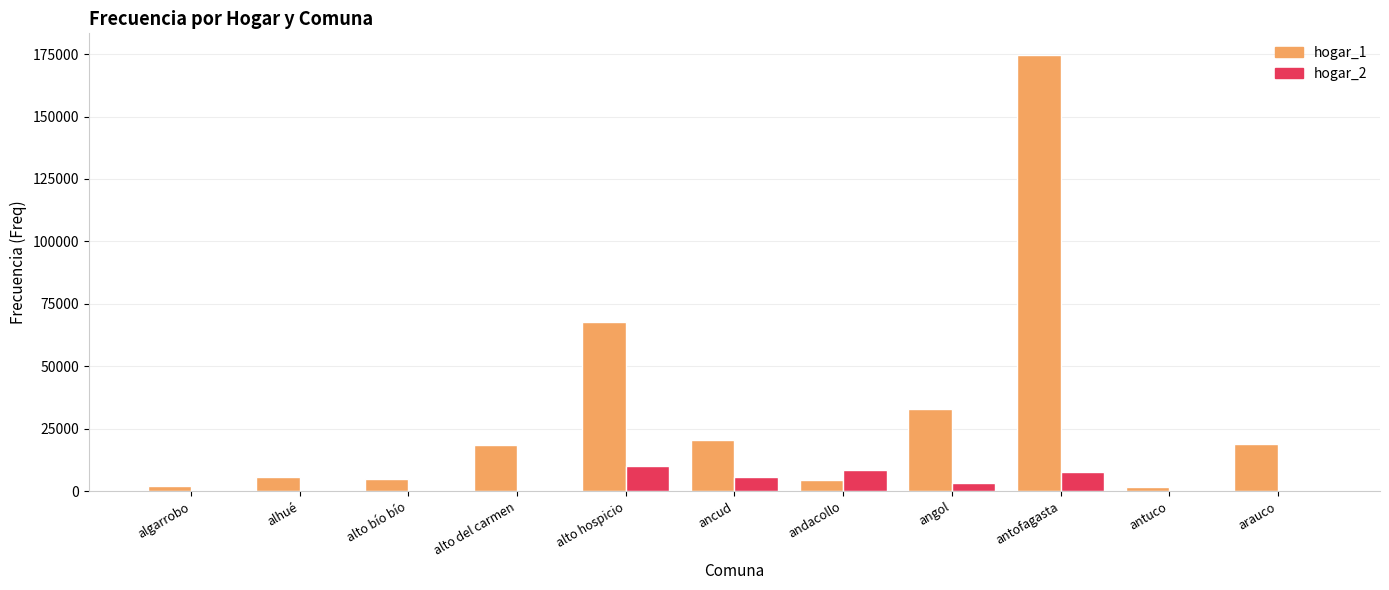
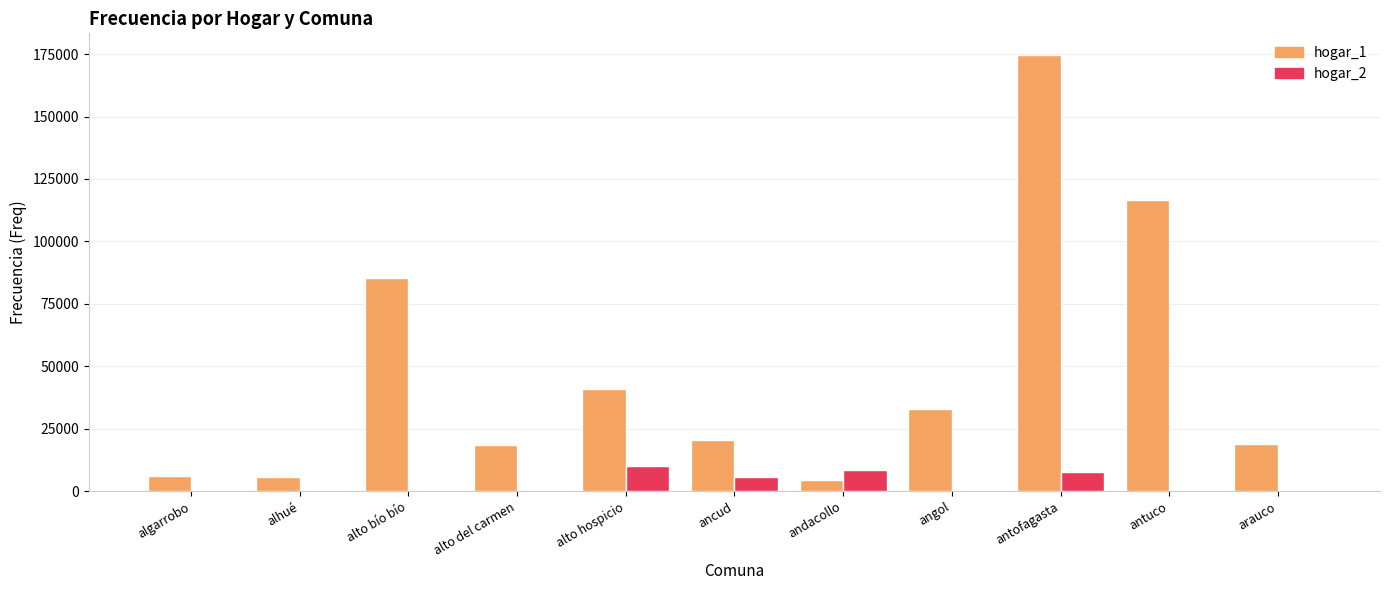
  {
    "hogar_1": {
-     "algarrobo": 2000,
+     "algarrobo": 6000,
      "alhué": 6000,
-     "alto bío bío": 5000,
+     "alto bío bío": 85000,
      "alto del carmen": 18000,
-     "alto hospicio": 68000,
+     "alto hospicio": 41000,
      "ancud": 21000,
      "andacollo": 4000,
      "angol": 33000,
      "antofagasta": 175000,
-     "antuco": 2000,
+     "antuco": 117000,
      "arauco": 19000
    },
    "hogar_2": {
      "alhué": 0,
      "alto hospicio": 10000,
      "ancud": 6000,
      "andacollo": 8000,
-     "angol": 3000,
+     "angol": 0,
      "antofagasta": 7000,
      "antuco": 0,
      "arauco": 0
    }
  }
